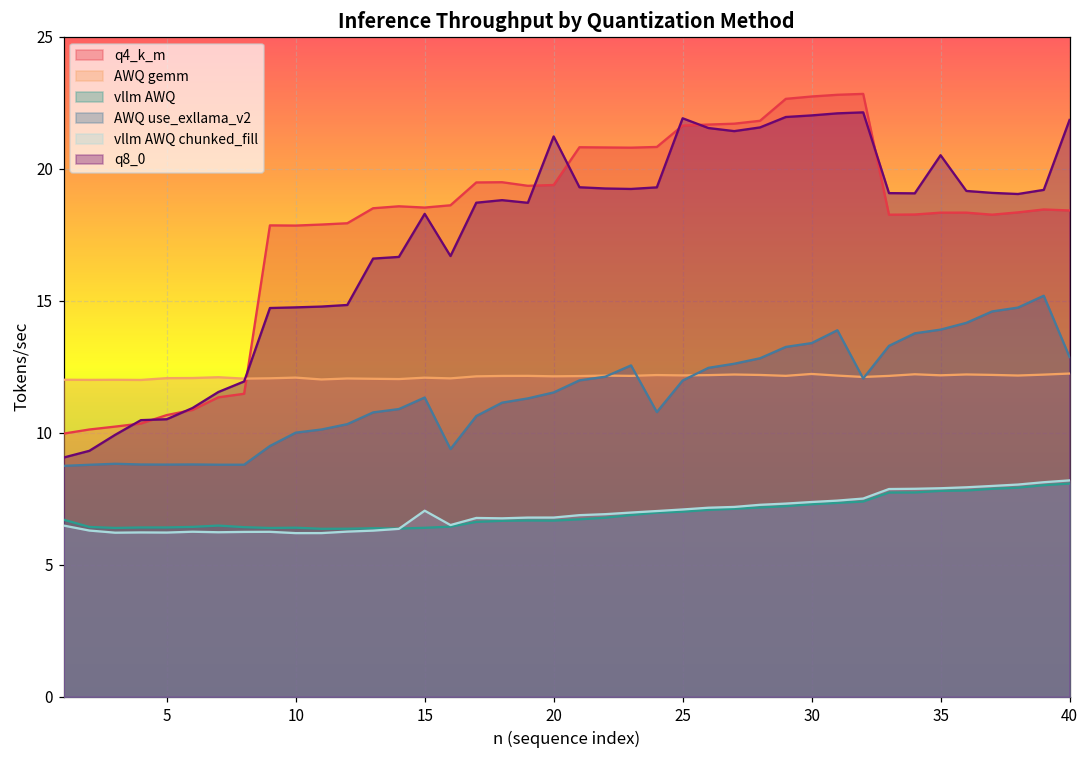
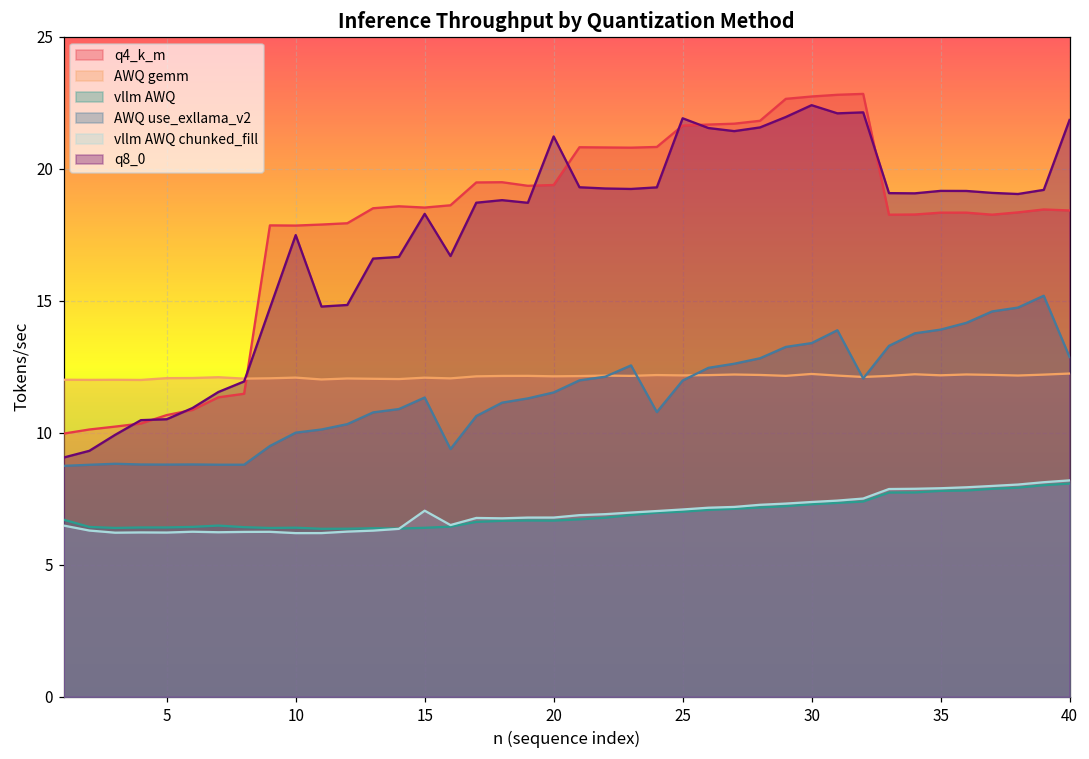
  {
    "vllm AWQ chunked_fill": {
      "5": 6.2,
      "10": 6.2,
      "15": 7.1,
      "20": 6.8,
      "40": 8.2
    },
    "q8_0": {
      "5": 10.5,
-     "10": 14.7,
+     "10": 17.5,
      "15": 18.3,
      "20": 21.2,
      "25": 21.9,
-     "30": 22.0,
-     "35": 20.5,
+     "30": 22.4,
+     "35": 19.2,
      "40": 21.8
    }
  }
